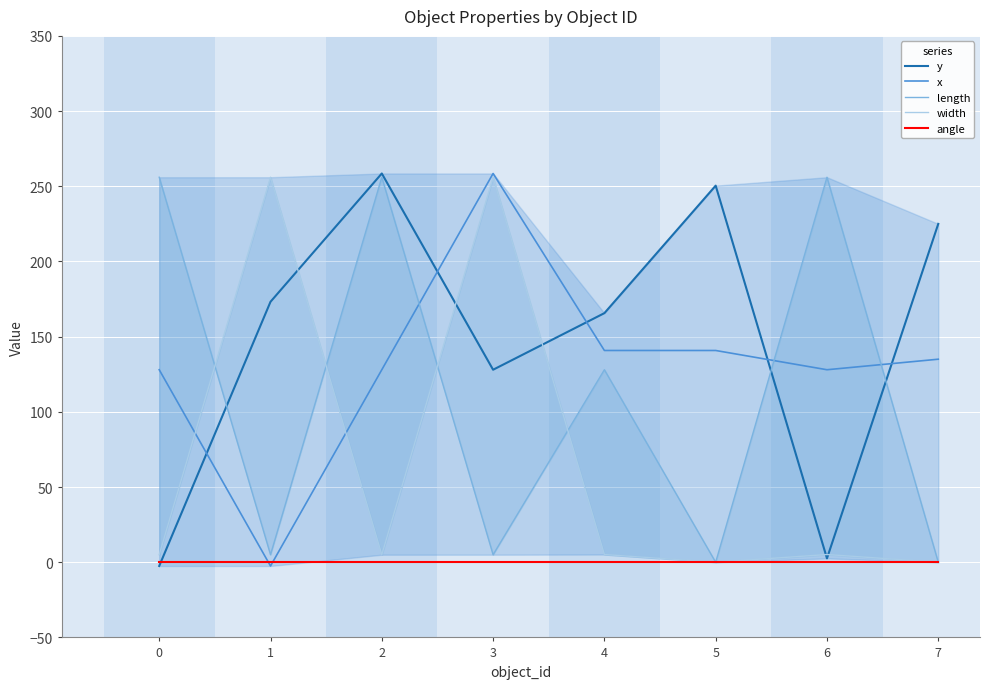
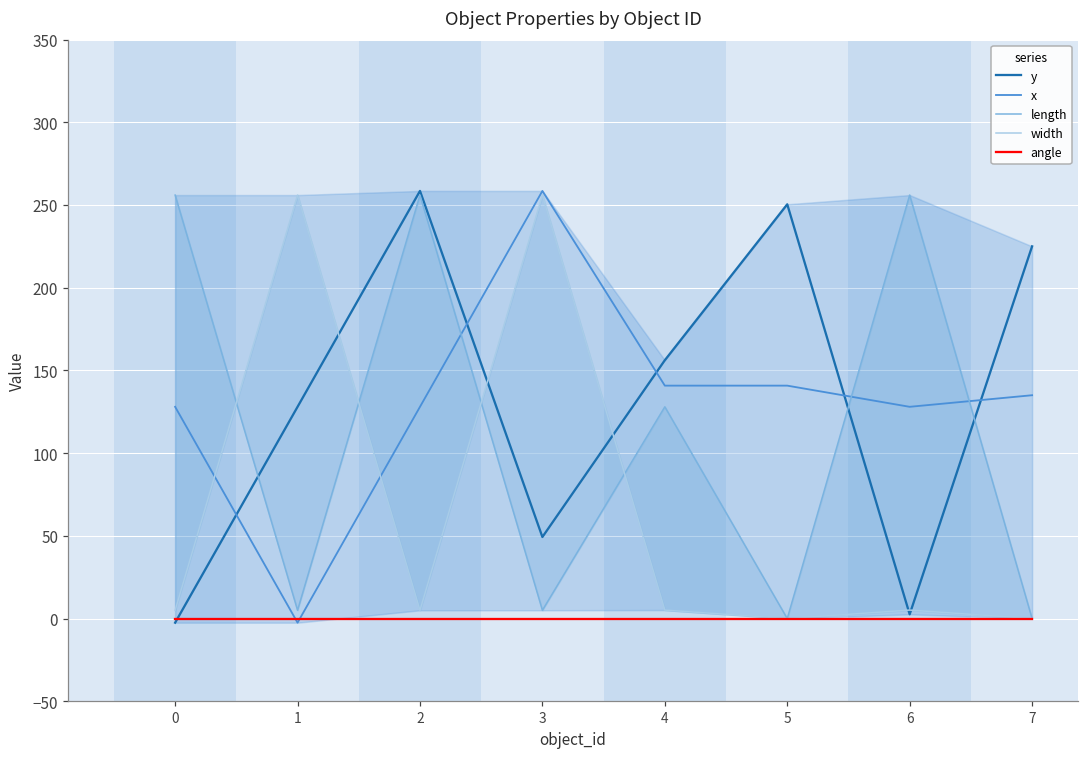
  {
    "y": {
      "0": -3,
-     "1": 173,
-     "3": 128,
-     "4": 166,
+     "1": 128,
+     "3": 49,
+     "4": 156,
      "6": 3
    },
    "angle": {
      "0": 0,
      "1": 0,
      "2": 0,
      "3": 0,
      "4": 0,
      "6": 0
    }
  }
